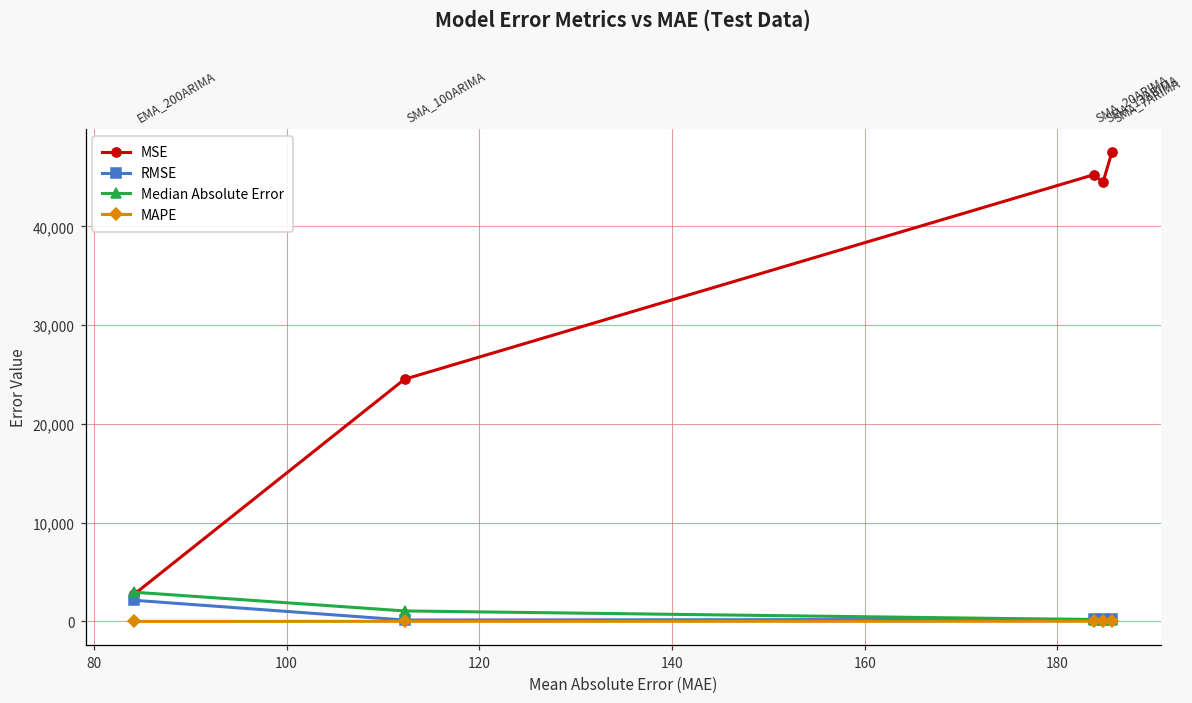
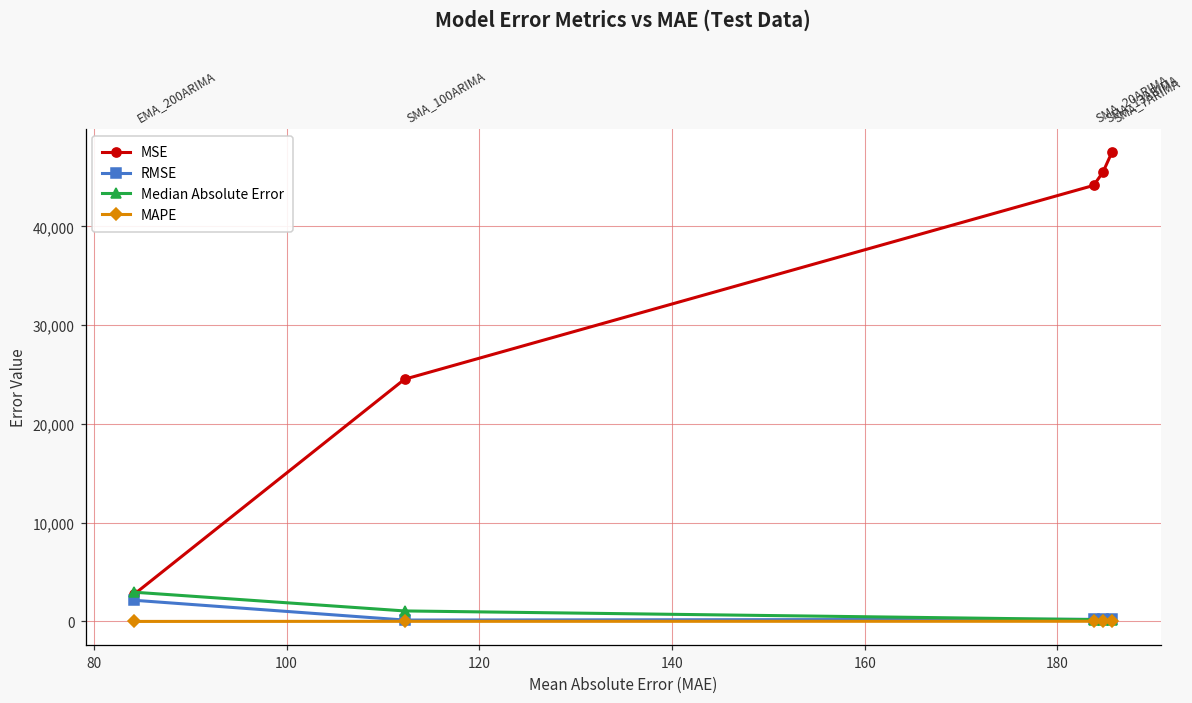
  {
    "MSE": {
      "SMA_100ARIMA": "25,000",
-     "SMA_20ARIMA": "45,000",
-     "SMA_13ARIMA": "44,000",
+     "SMA_20ARIMA": "44,000",
+     "SMA_13ARIMA": "46,000",
      "SMA_7ARIMA": "47,000"
    },
    "RMSE": {
      "EMA_200ARIMA": "2,000"
    },
    "Median Absolute Error": {
      "SMA_100ARIMA": "1,000"
    },
    "MAPE": {
      "EMA_200ARIMA": "0"
    }
  }
